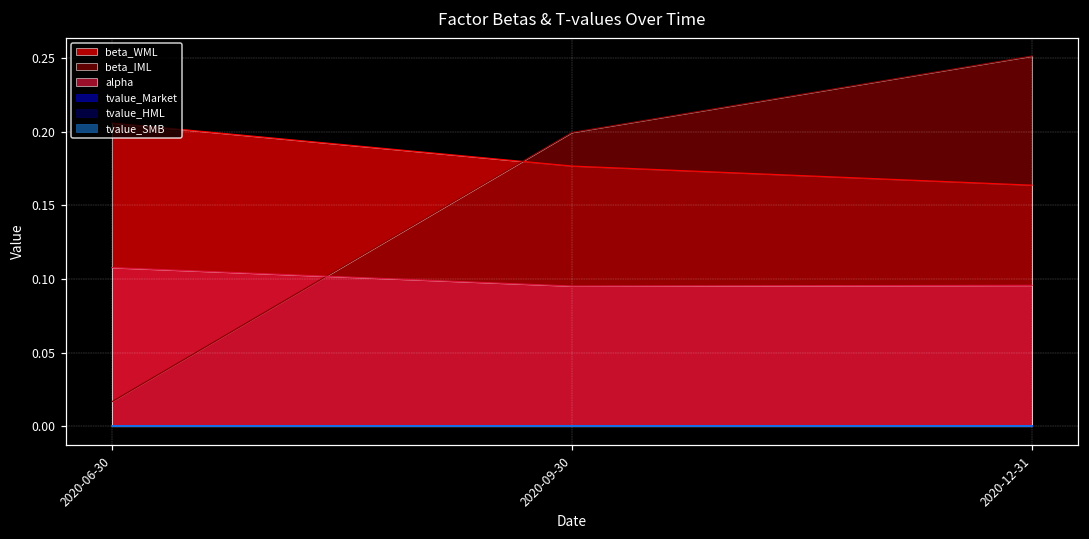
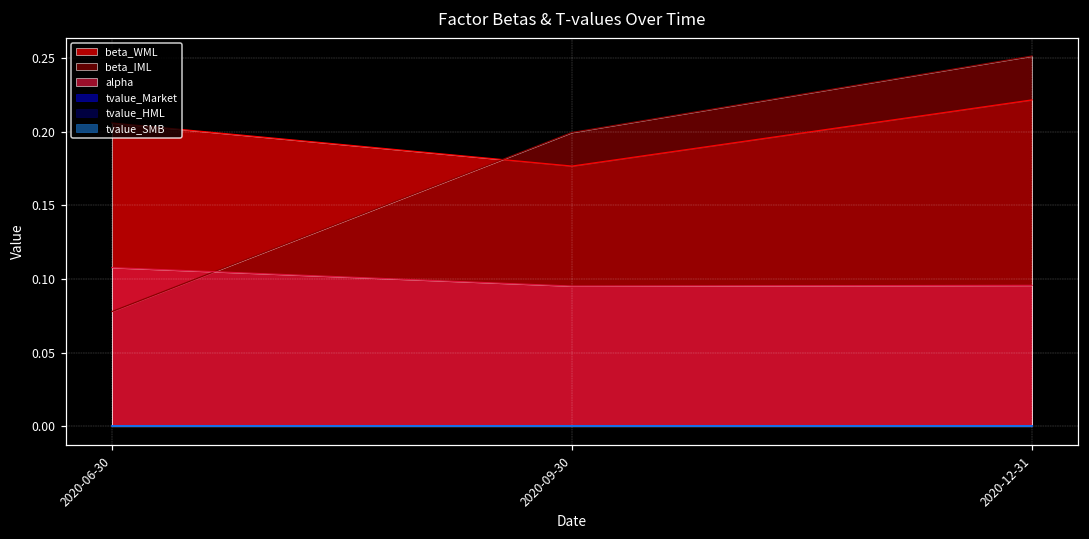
  {
    "beta_WML": {
      "2020-09-30": 0.177,
-     "2020-12-31": 0.164
+     "2020-12-31": 0.221
    },
    "beta_IML": {
-     "2020-06-30": 0.017,
+     "2020-06-30": 0.078,
      "2020-09-30": 0.199,
      "2020-12-31": 0.251
    },
    "alpha": {
      "2020-06-30": 0.108,
      "2020-09-30": 0.095,
      "2020-12-31": 0.096
    },
    "tvalue_SMB": {
      "2020-06-30": 0.000,
      "2020-09-30": 0.000,
      "2020-12-31": 0.000
    }
  }
